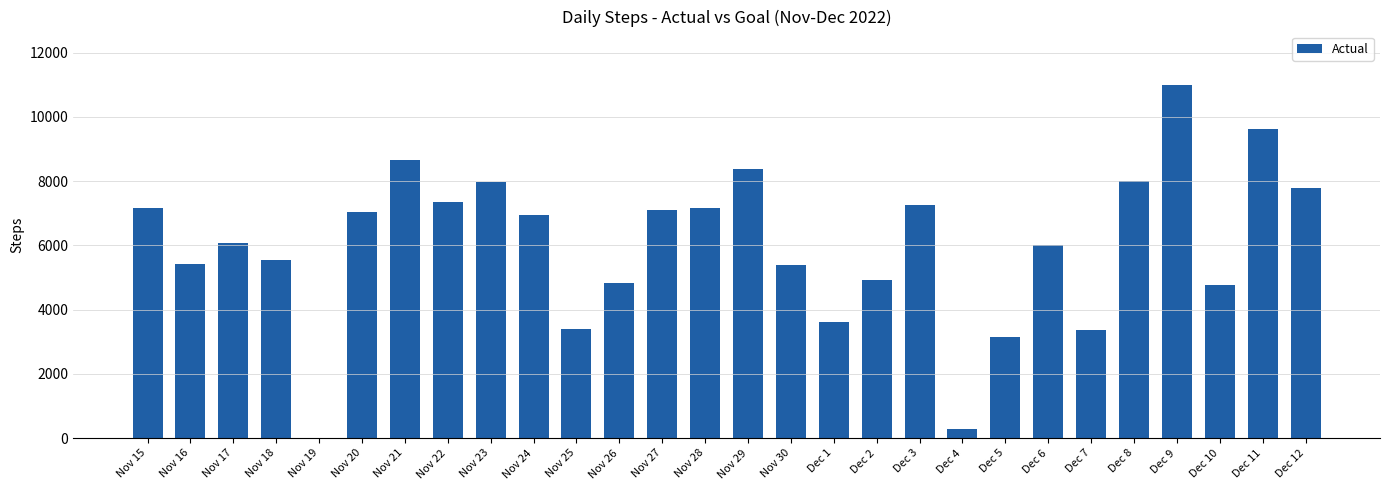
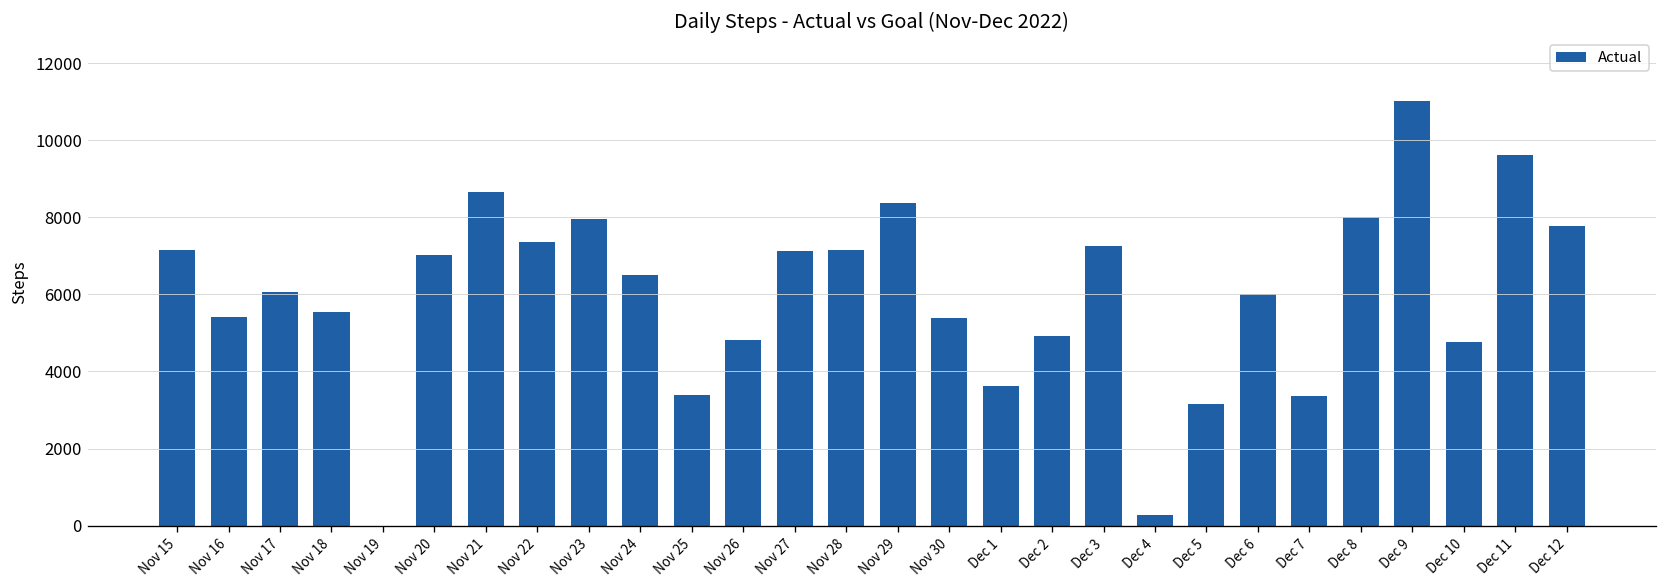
  {
    "Nov 15": 7200,
    "Nov 16": 5400,
    "Nov 17": 6100,
    "Nov 18": 5600,
    "Nov 19": 0,
    "Nov 20": 7000,
    "Nov 21": 8700,
    "Nov 22": 7300,
    "Nov 23": 8000,
-   "Nov 24": 6900,
+   "Nov 24": 6500,
    "Nov 25": 3400,
    "Nov 26": 4800,
    "Nov 27": 7100,
    "Nov 28": 7200,
    "Nov 29": 8400,
    "Nov 30": 5400,
    "Dec 1": 3600,
    "Dec 2": 4900,
    "Dec 3": 7200,
    "Dec 4": 300,
    "Dec 5": 3100,
    "Dec 6": 6000,
    "Dec 7": 3400,
    "Dec 8": 8000,
    "Dec 9": 11000,
    "Dec 10": 4800,
    "Dec 11": 9600,
    "Dec 12": 7800
  }
